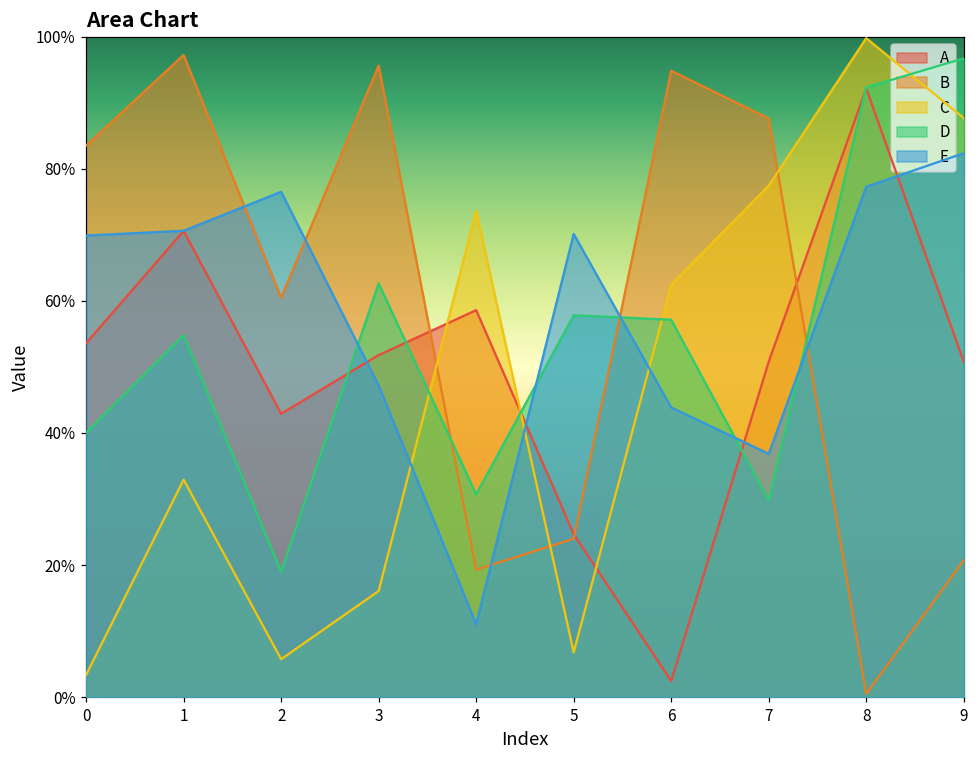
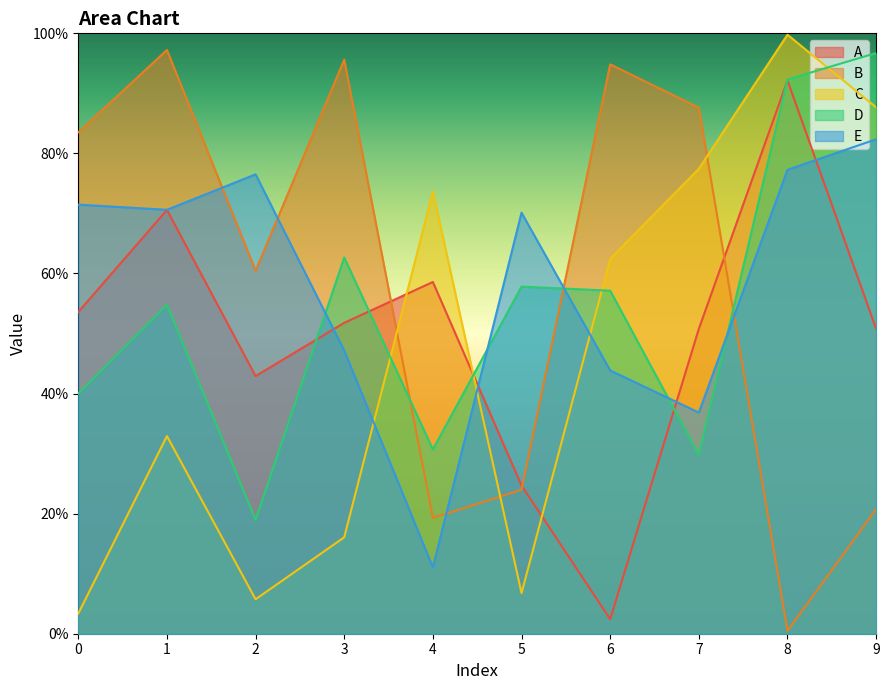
  {
    "C": {
      "0": "3%",
      "1": "33%",
      "2": "6%",
      "3": "16%",
      "4": "74%",
      "5": "7%",
      "6": "62%",
      "7": "77%",
      "8": "100%",
      "9": "88%"
    },
    "D": {
      "0": "40%",
      "1": "55%",
      "2": "19%",
      "3": "63%",
      "4": "31%",
      "5": "58%",
      "6": "57%",
      "7": "30%",
      "9": "97%"
    },
    "E": {
-     "0": "70%",
+     "0": "71%",
      "2": "77%",
      "3": "47%",
      "4": "11%",
      "5": "70%",
      "6": "44%",
      "7": "37%",
      "8": "77%",
      "9": "82%"
    }
  }
